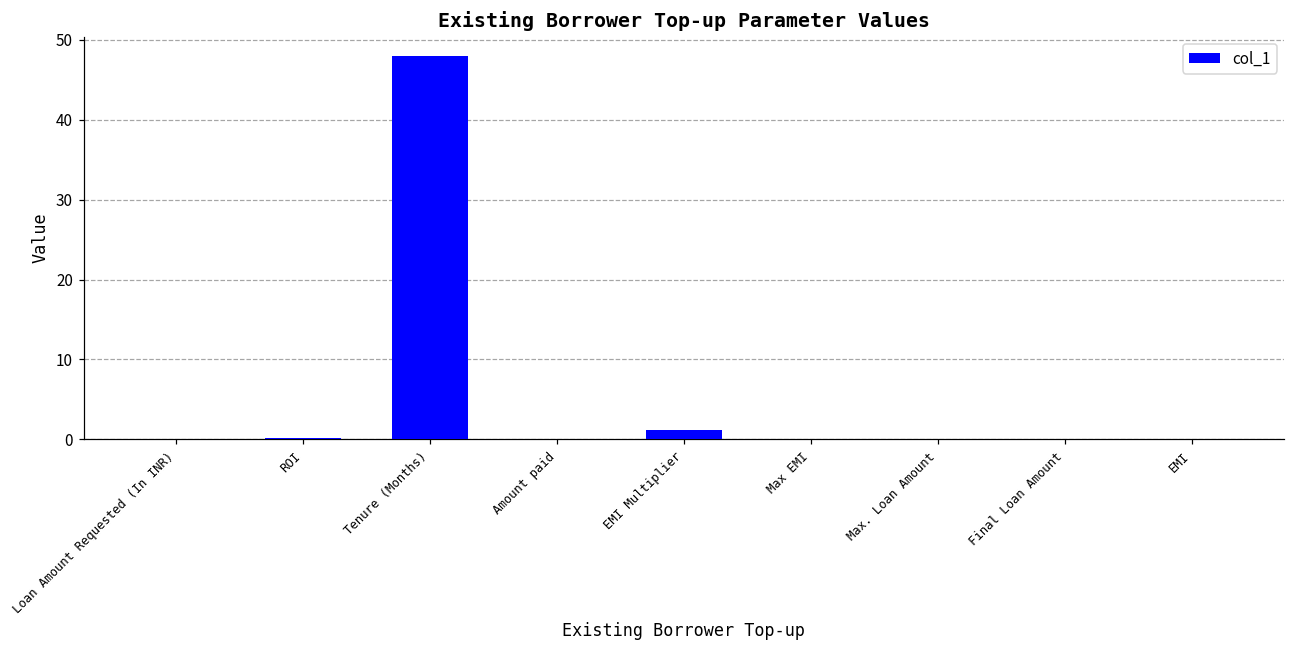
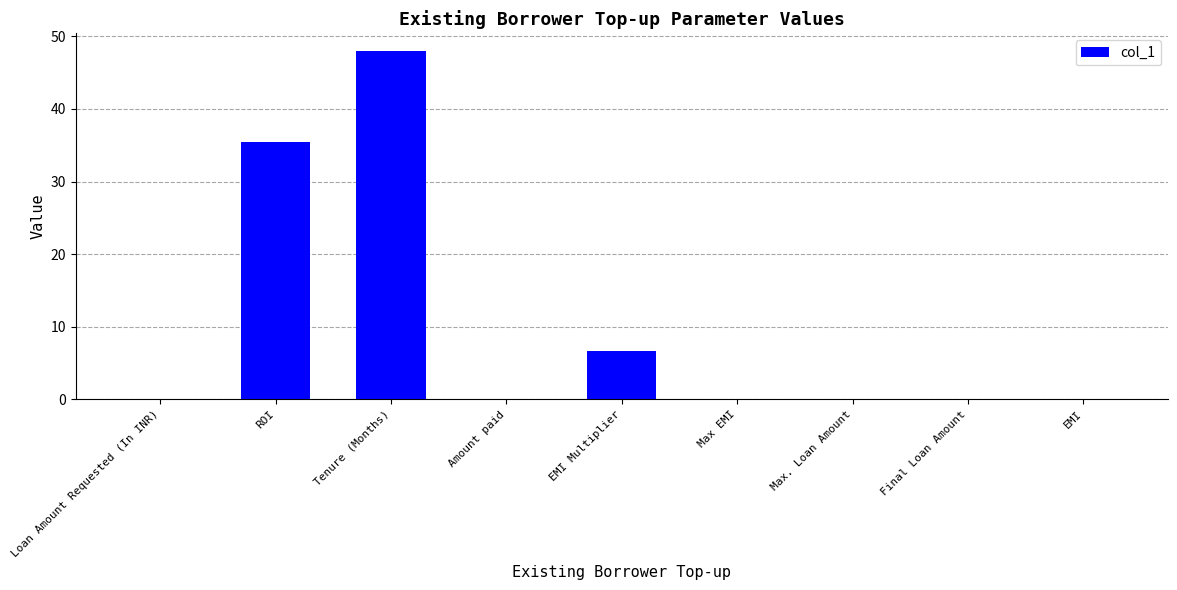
  {
    "Loan Amount Requested (In INR)": 0,
-   "ROI": 0,
+   "ROI": 35,
    "Tenure (Months)": 48,
    "Amount paid": 0,
-   "EMI Multiplier": 1,
+   "EMI Multiplier": 7,
    "Max EMI": 0,
    "Max. Loan Amount": 0,
    "Final Loan Amount": 0,
    "EMI": 0
  }
